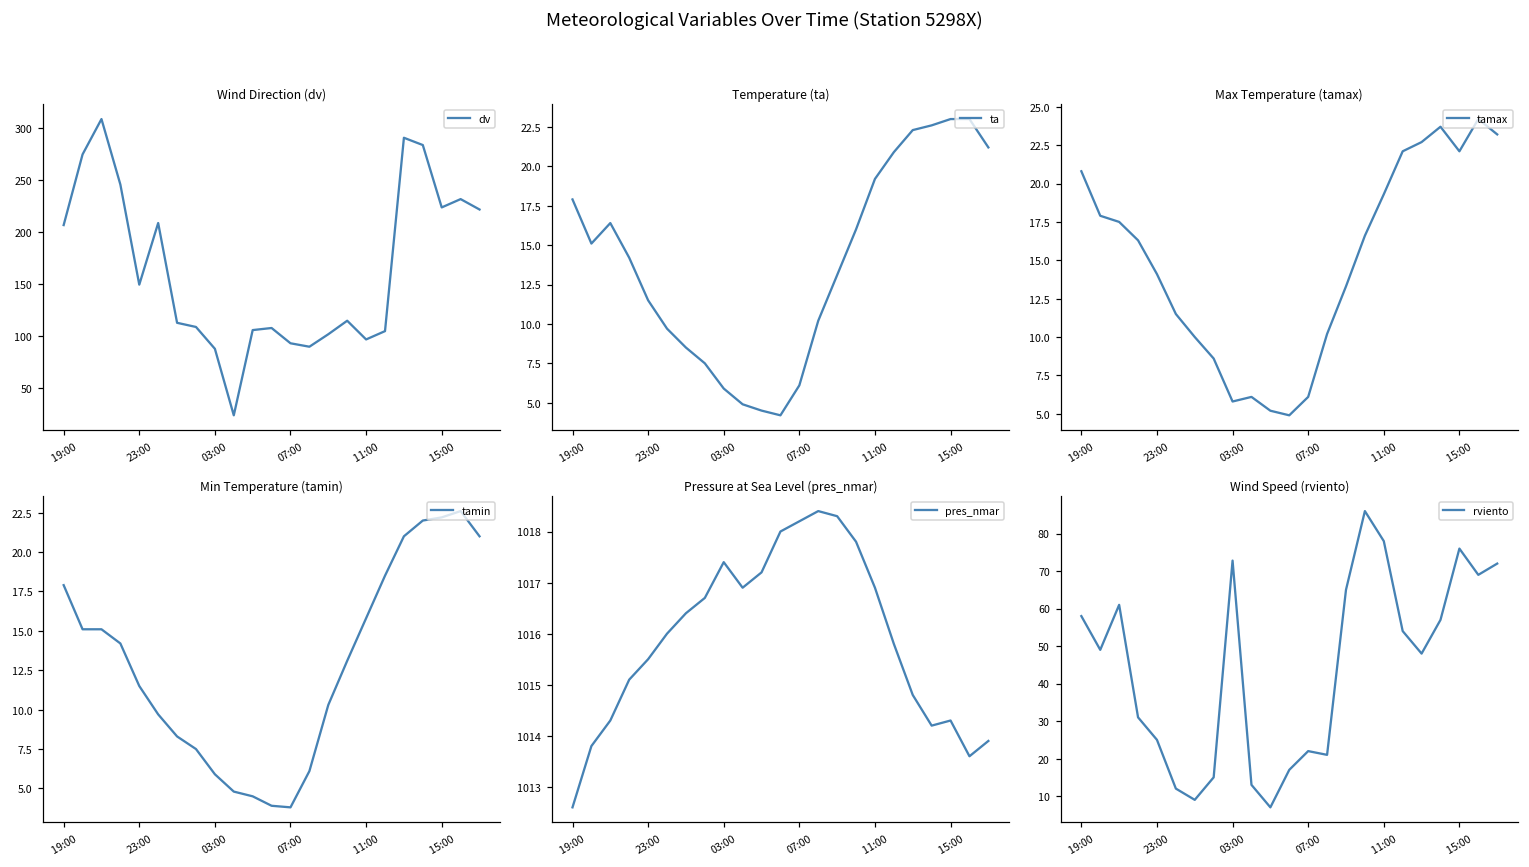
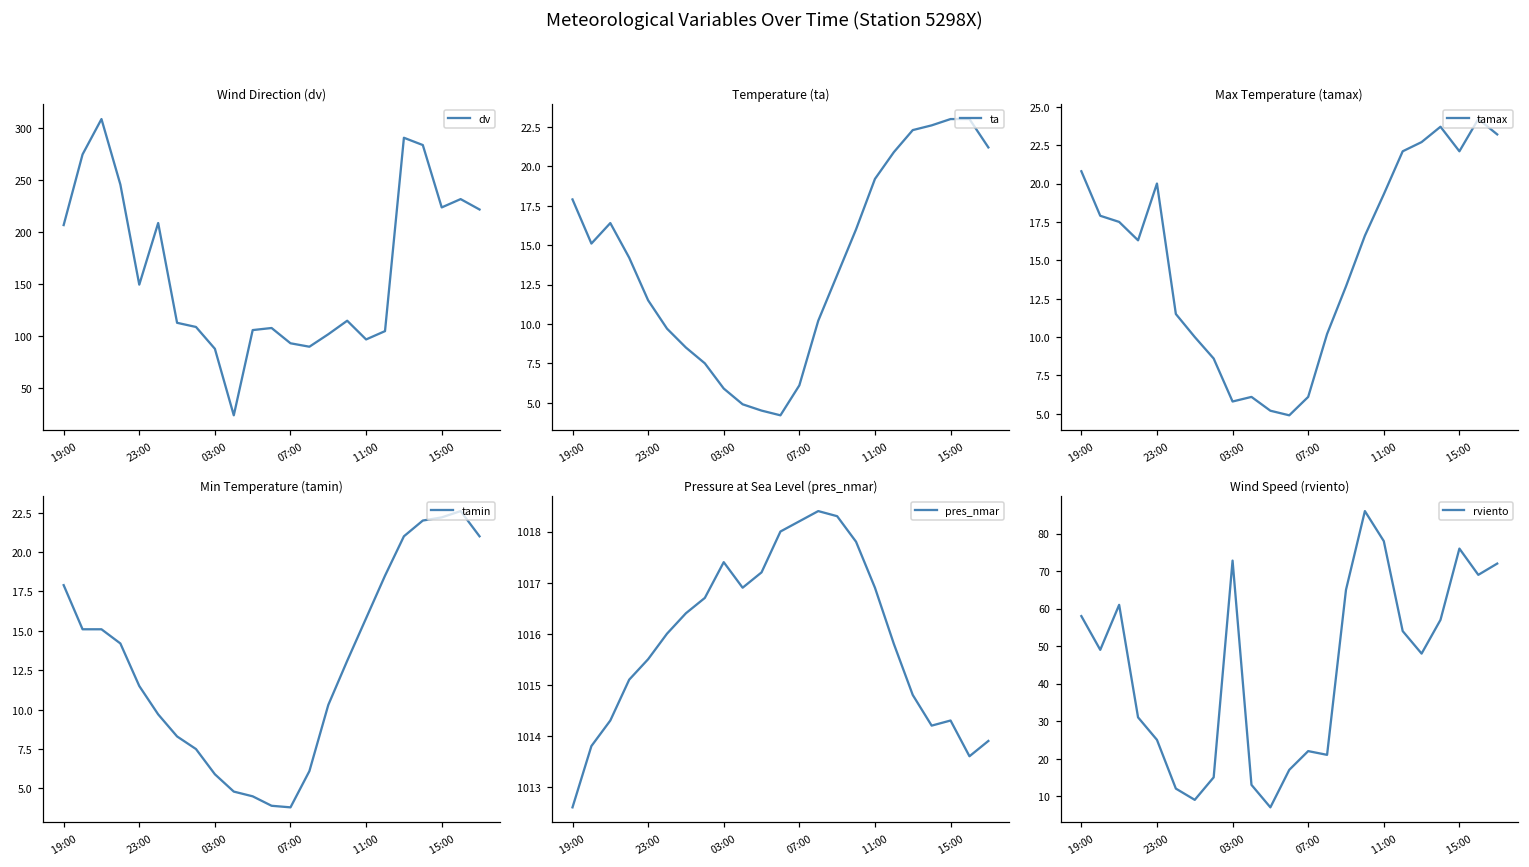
  {
    "Wind Direction (dv)": {
      "19:00": 210,
      "23:00": 150,
      "03:00": 90,
      "07:00": 90,
      "11:00": 100,
      "15:00": 220
    },
    "Temperature (ta)": {
      "19:00": 17.9,
      "23:00": 11.5,
      "03:00": 5.9,
      "07:00": 6.1,
      "11:00": 19.2,
      "15:00": 23.0
    },
    "Max Temperature (tamax)": {
      "19:00": 20.8,
-     "23:00": 14.1,
+     "23:00": 20.0,
      "03:00": 5.8,
      "07:00": 6.1,
      "11:00": 19.3,
      "15:00": 22.1
    },
    "Min Temperature (tamin)": {
      "19:00": 17.9,
      "23:00": 11.5,
      "03:00": 5.9,
      "07:00": 3.8,
      "11:00": 15.8
    },
    "Pressure at Sea Level (pres_nmar)": {
      "19:00": 1012.6,
      "23:00": 1015.5,
      "03:00": 1017.4,
      "07:00": 1018.2,
      "11:00": 1016.9,
      "15:00": 1014.3
    },
    "Wind Speed (rviento)": {
      "19:00": 58,
      "23:00": 25,
      "03:00": 73,
      "07:00": 22,
      "11:00": 78,
      "15:00": 76
    }
  }
